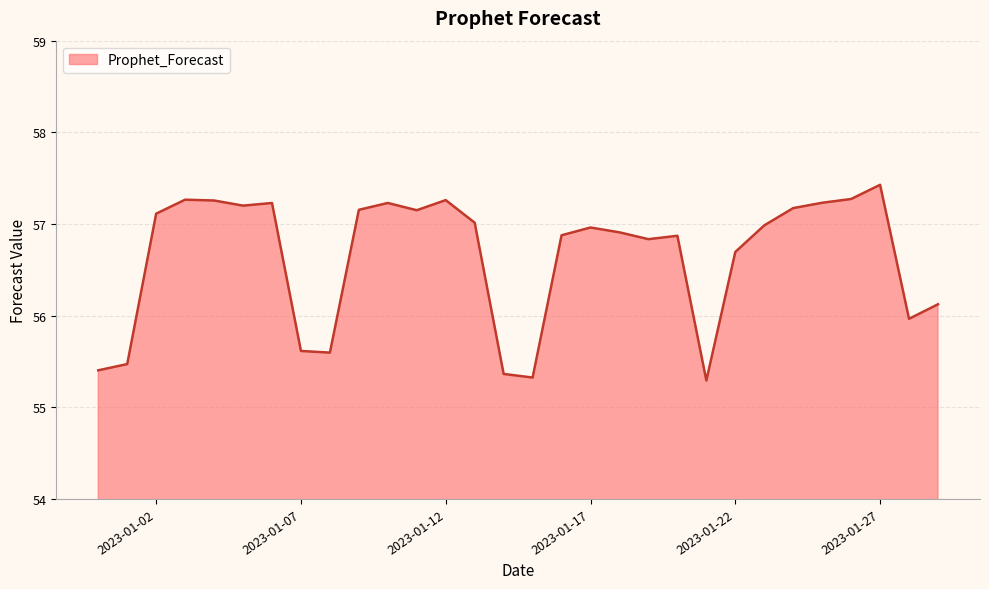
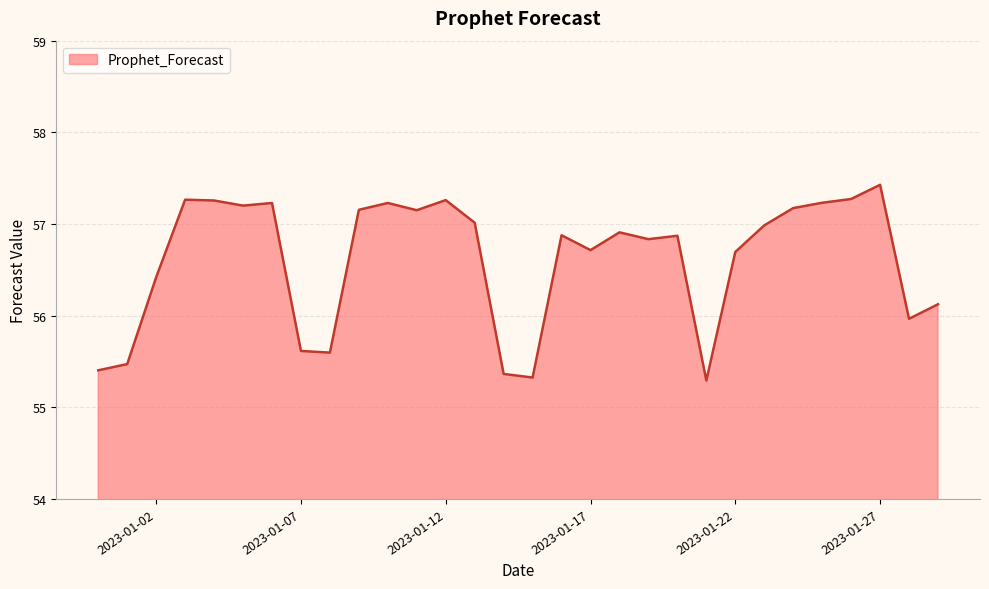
  {
-   "2023-01-02": 57.1,
+   "2023-01-02": 56.4,
    "2023-01-07": 55.6,
    "2023-01-12": 57.3,
-   "2023-01-17": 57.0,
+   "2023-01-17": 56.7,
    "2023-01-22": 56.7,
    "2023-01-27": 57.4
  }
